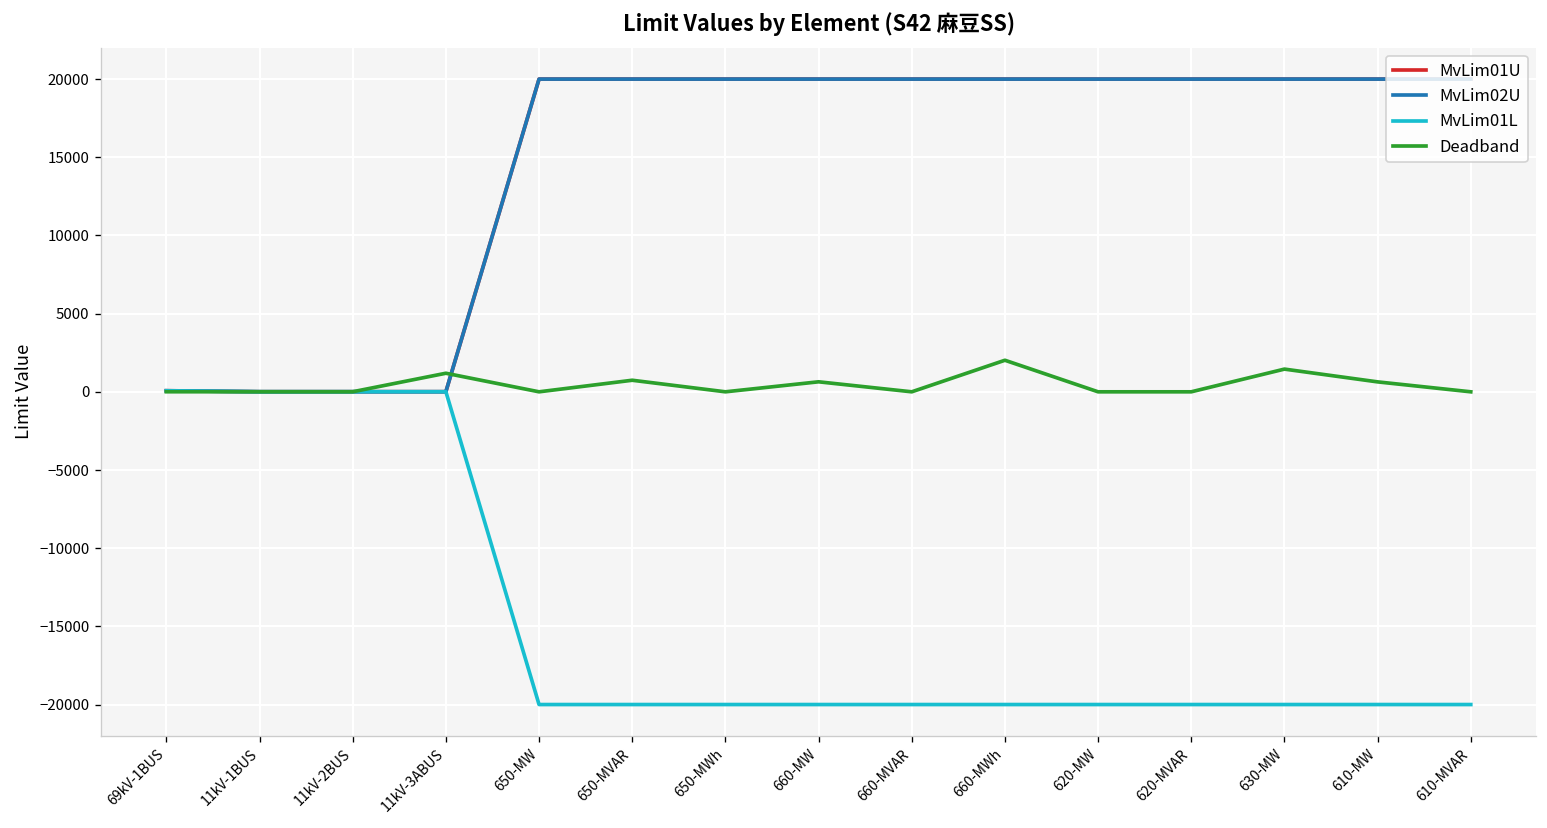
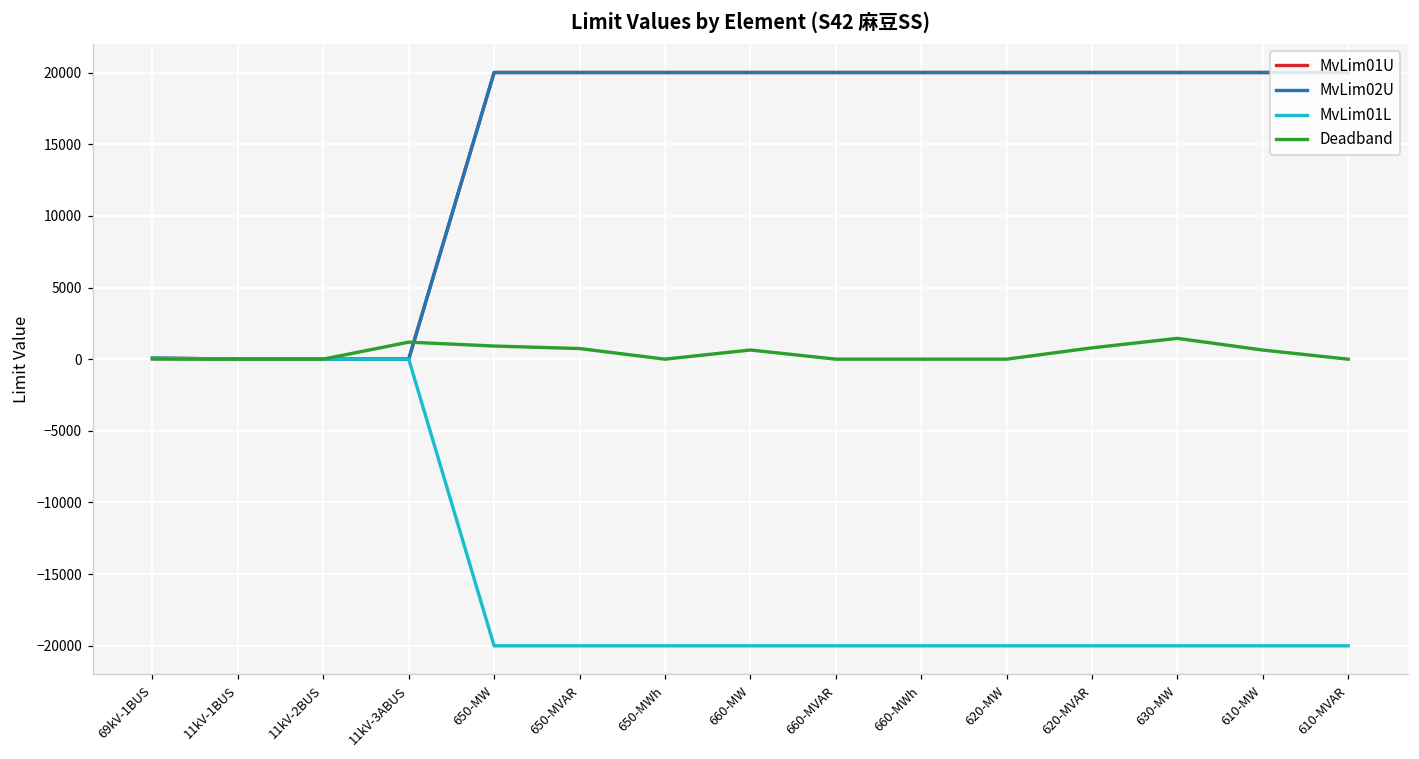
  {
    "MvLim02U": {
      "650-MW": 20000,
      "650-MVAR": 20000,
      "650-MWh": 20000,
      "660-MW": 20000,
      "660-MVAR": 20000,
      "660-MWh": 20000,
      "620-MW": 20000,
      "620-MVAR": 20000,
      "630-MW": 20000,
      "610-MW": 20000
    },
    "MvLim01L": {
      "650-MW": -20000,
      "650-MVAR": -20000,
      "650-MWh": -20000,
      "660-MW": -20000,
      "660-MVAR": -20000,
      "660-MWh": -20000,
      "620-MW": -20000,
      "620-MVAR": -20000,
      "630-MW": -20000,
      "610-MW": -20000,
      "610-MVAR": -20000
    },
    "Deadband": {
      "11kV-3ABUS": 1200,
-     "650-MW": 0,
+     "650-MW": 900,
      "650-MVAR": 700,
      "650-MWh": 0,
      "660-MW": 600,
      "660-MVAR": 0,
-     "660-MWh": 2000,
+     "660-MWh": 0,
      "620-MW": 0,
-     "620-MVAR": 0,
+     "620-MVAR": 800,
      "630-MW": 1500,
      "610-MW": 600,
      "610-MVAR": 0
    }
  }
